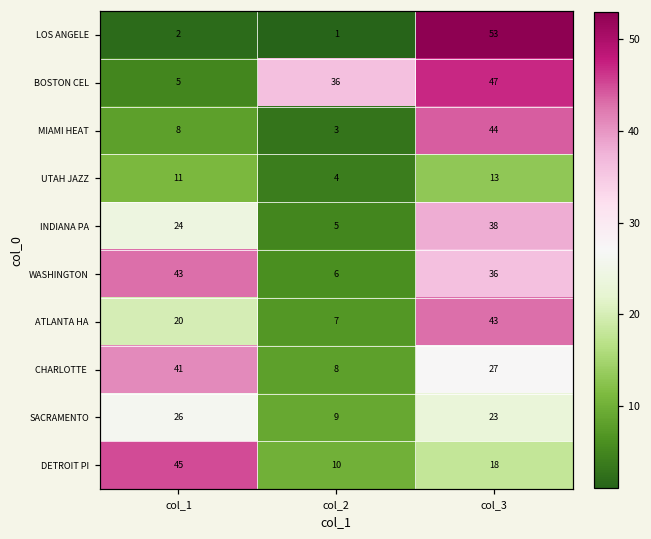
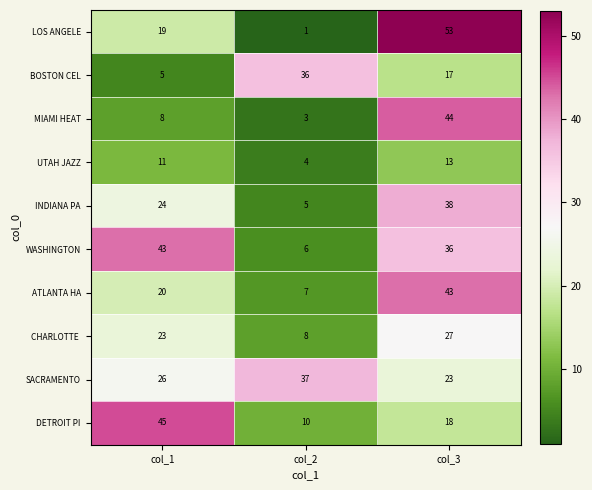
  {
    "LOS ANGELE": {
-     "col_1": 2,
+     "col_1": 19,
      "col_2": 1,
      "col_3": 53
    },
    "BOSTON CEL": {
      "col_1": 5,
      "col_2": 36,
-     "col_3": 47
+     "col_3": 17
    },
    "MIAMI HEAT": {
      "col_1": 8,
      "col_2": 3,
      "col_3": 44
    },
    "UTAH JAZZ": {
      "col_1": 11,
      "col_2": 4,
      "col_3": 13
    },
    "INDIANA PA": {
      "col_1": 24,
      "col_2": 5,
      "col_3": 38
    },
    "WASHINGTON": {
      "col_1": 43,
      "col_2": 6,
      "col_3": 36
    },
    "ATLANTA HA": {
      "col_1": 20,
      "col_2": 7,
      "col_3": 43
    },
    "CHARLOTTE": {
-     "col_1": 41,
+     "col_1": 23,
      "col_2": 8,
      "col_3": 27
    },
    "SACRAMENTO": {
      "col_1": 26,
-     "col_2": 9,
+     "col_2": 37,
      "col_3": 23
    },
    "DETROIT PI": {
      "col_1": 45,
      "col_2": 10,
      "col_3": 18
    }
  }
